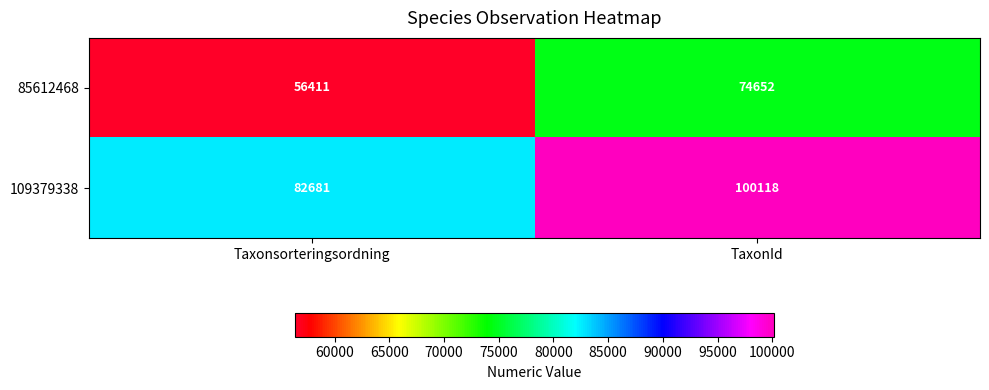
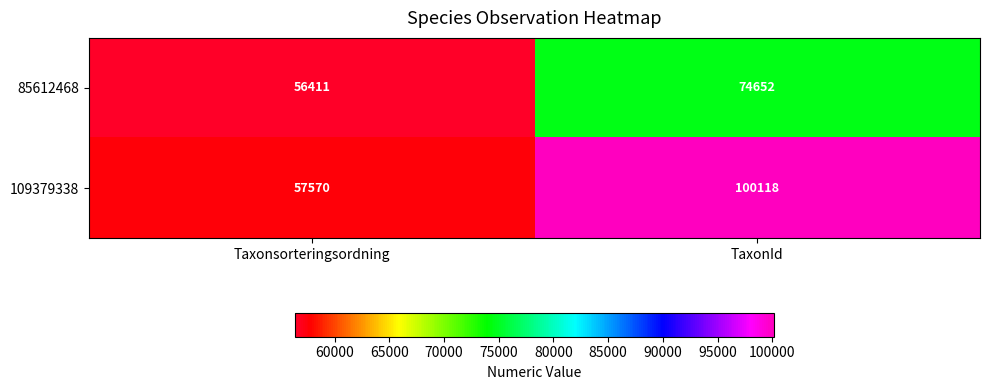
  {
    "85612468": {
      "Taxonsorteringsordning": 56411,
      "TaxonId": 74652
    },
    "109379338": {
-     "Taxonsorteringsordning": 82681,
+     "Taxonsorteringsordning": 57570,
      "TaxonId": 100118
    }
  }
